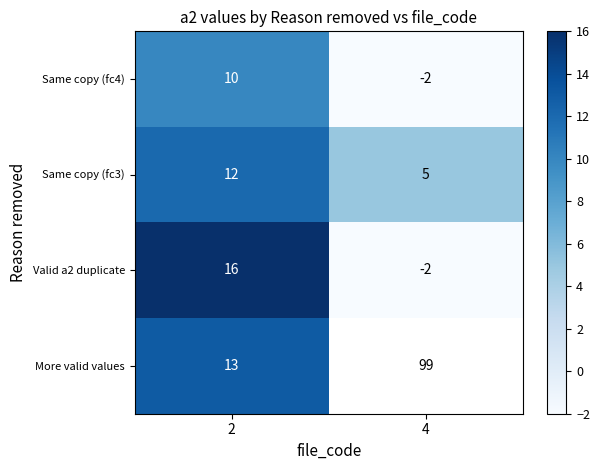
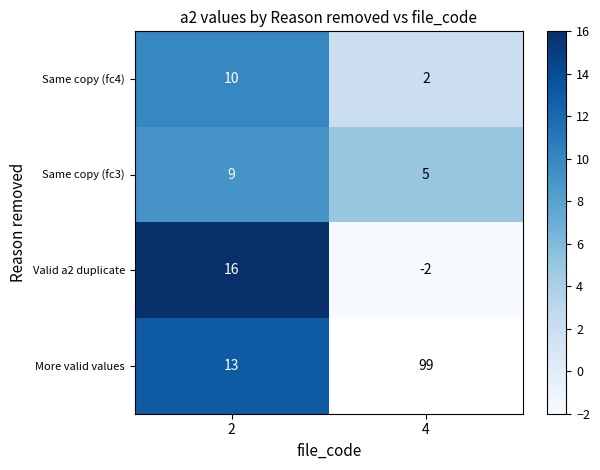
  {
    "Same copy (fc4)": {
      "2": 10,
-     "4": -2
+     "4": 2
    },
    "Same copy (fc3)": {
-     "2": 12,
+     "2": 9,
      "4": 5
    },
    "Valid a2 duplicate": {
      "2": 16,
      "4": -2
    },
    "More valid values": {
      "2": 13
    }
  }
